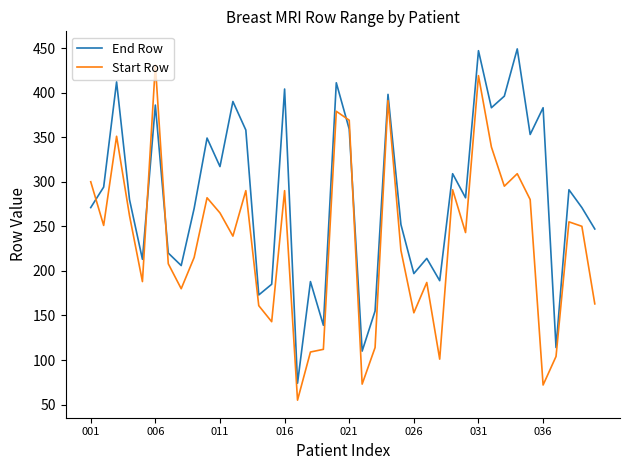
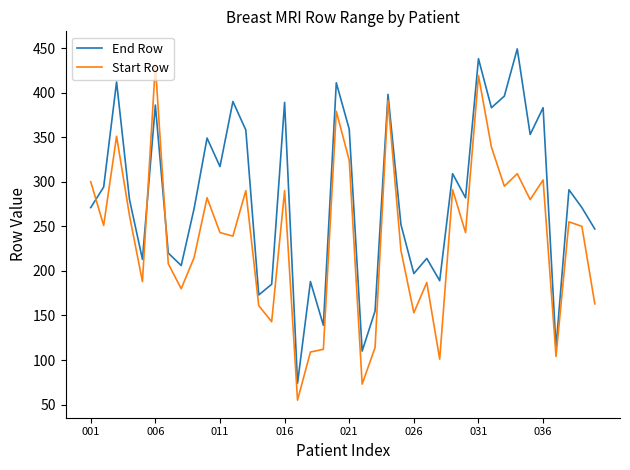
  {
    "End Row": {
      "001": 270,
      "006": 390,
      "011": 320,
-     "016": 400,
+     "016": 390,
      "021": 360,
      "026": 200,
-     "031": 450,
+     "031": 440,
      "036": 380
    },
    "Start Row": {
      "001": 300,
-     "011": 270,
+     "011": 240,
      "016": 290,
-     "021": 370,
+     "021": 320,
      "026": 150,
      "031": 420,
-     "036": 70
+     "036": 300
    }
  }
